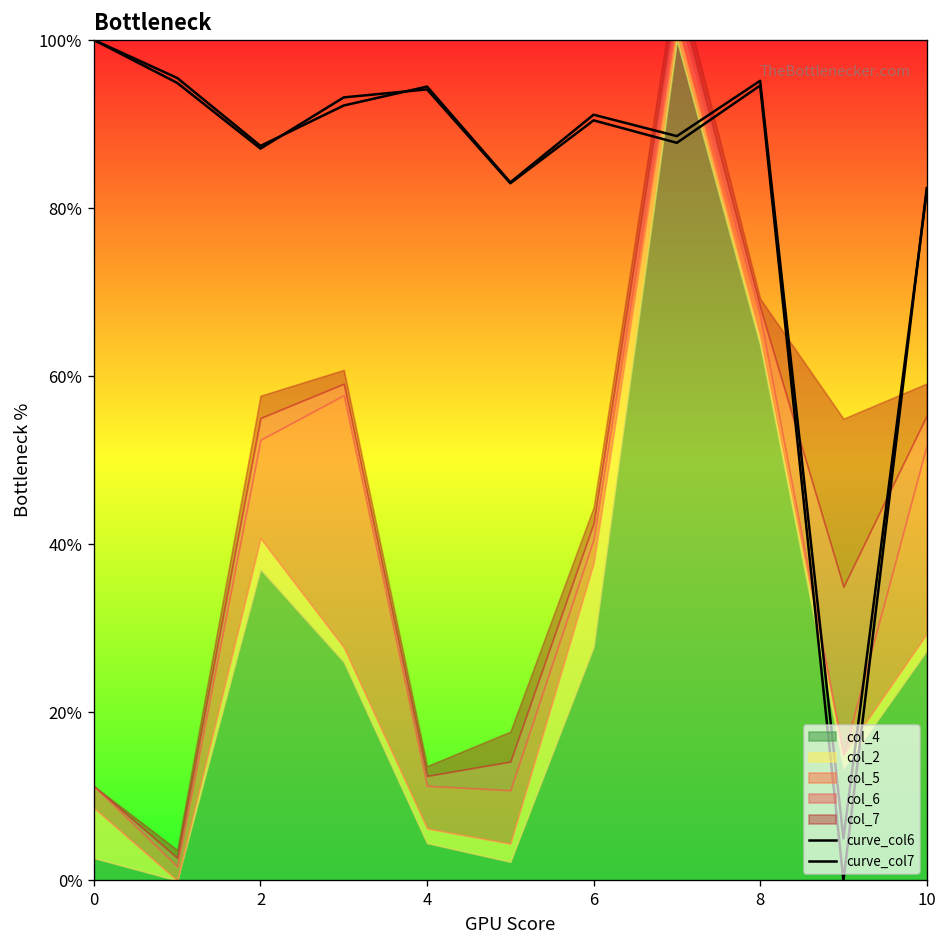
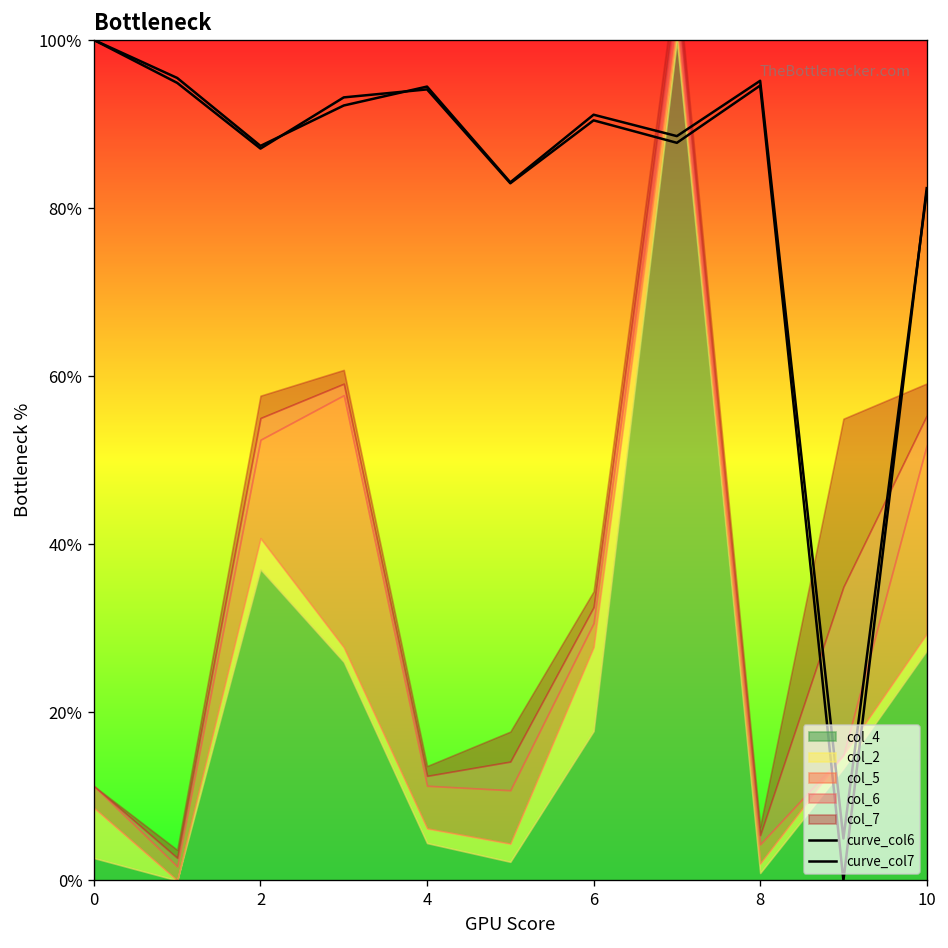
  {
    "col_4": {
      "0": "3%",
      "2": "37%",
      "4": "4%",
-     "6": "28%",
-     "8": "64%",
+     "6": "18%",
+     "8": "1%",
      "10": "27%"
    },
    "col_2": {
      "0": "6%",
      "2": "4%",
      "4": "2%",
      "6": "10%",
      "8": "1%",
      "10": "2%"
    }
  }
